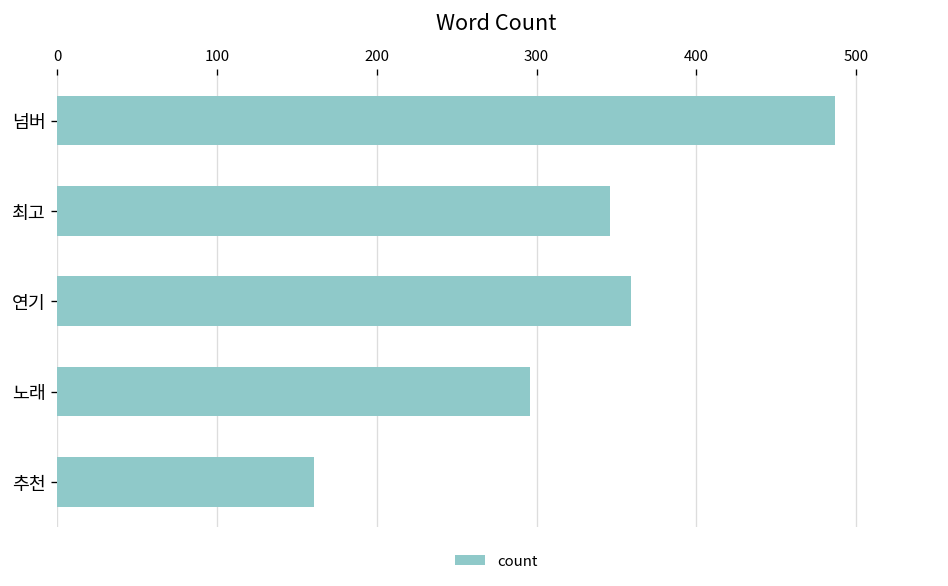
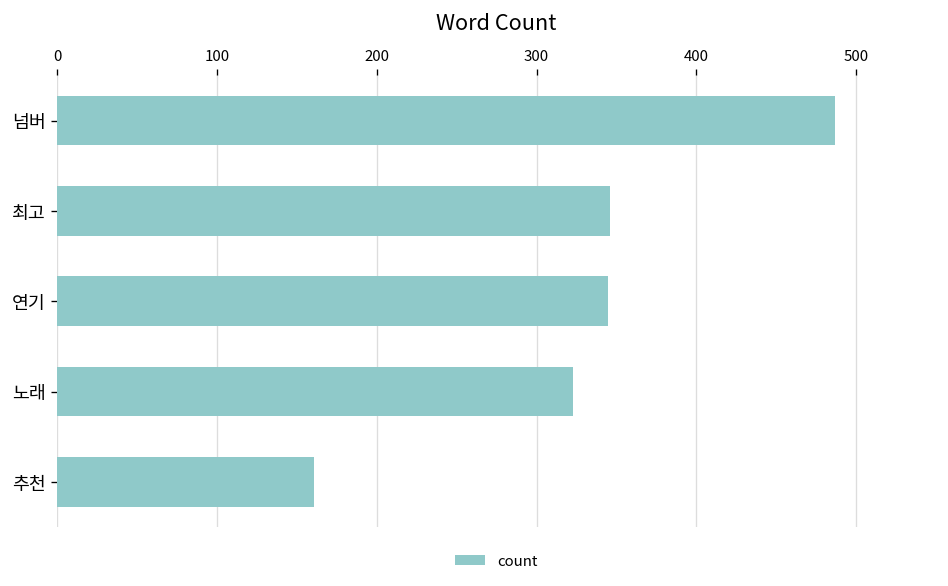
  {
    "넘버": 487,
    "최고": 346,
-   "연기": 359,
-   "노래": 296,
+   "연기": 345,
+   "노래": 323,
    "추천": 161
  }
